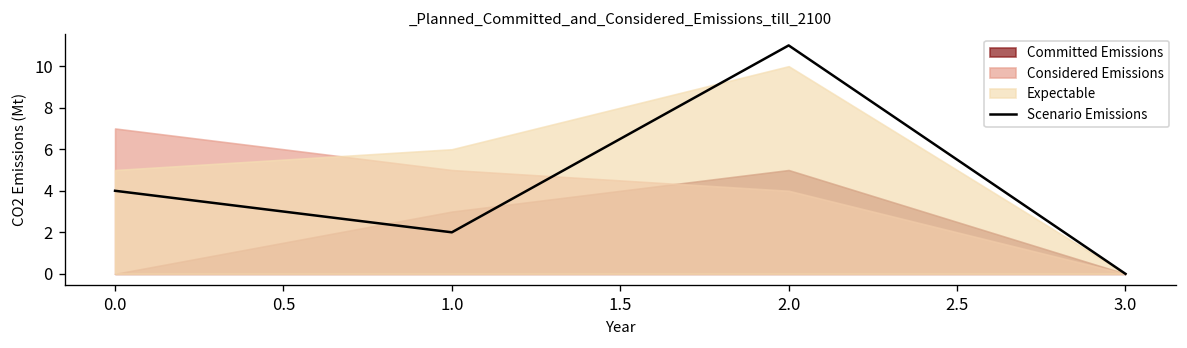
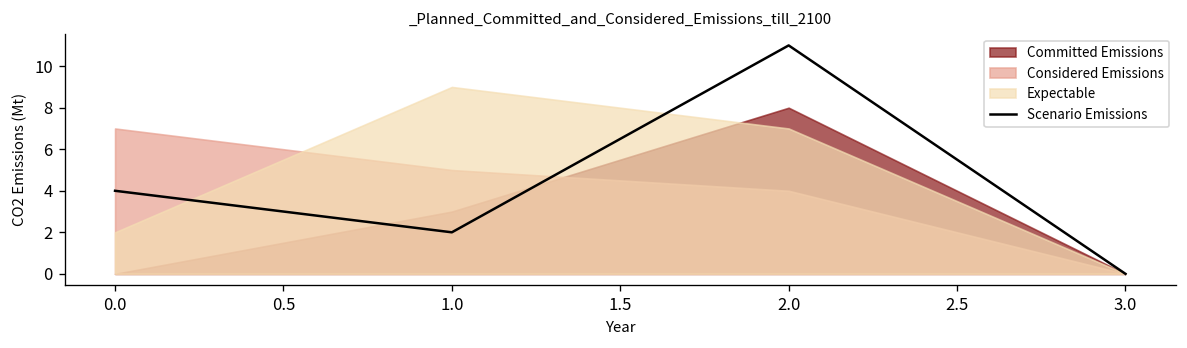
  {
    "Scenario Emissions": {
      "0.0": 4,
      "1.0": 2,
      "2.0": 11
    },
    "Committed Emissions": {
      "0.0": 0,
      "1.0": 3,
-     "2.0": 5
+     "2.0": 8
    },
    "Considered Emissions": {
      "0.0": 7,
      "1.0": 5,
      "2.0": 4
    },
    "Expectable": {
-     "0.0": 5,
-     "1.0": 6,
-     "2.0": 10
+     "0.0": 2,
+     "1.0": 9,
+     "2.0": 7
    }
  }
